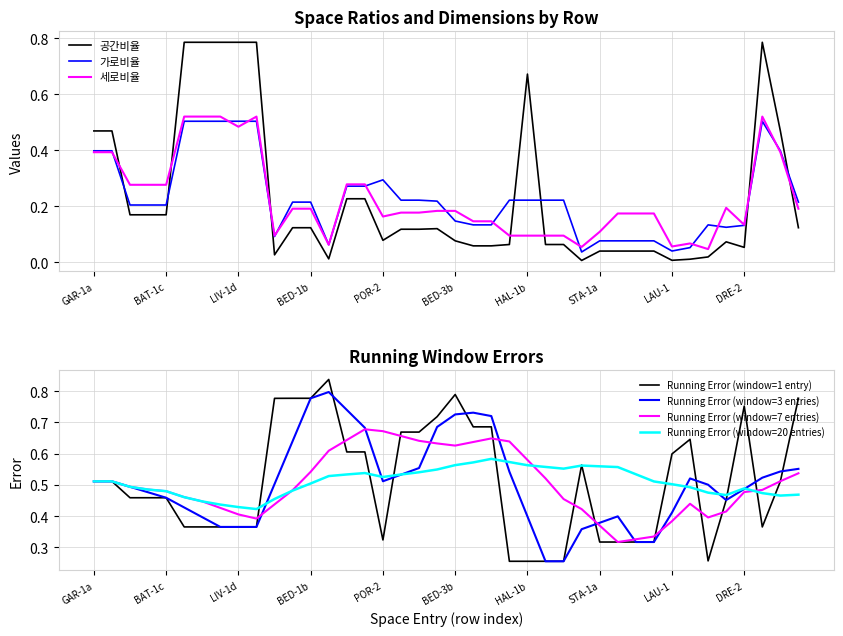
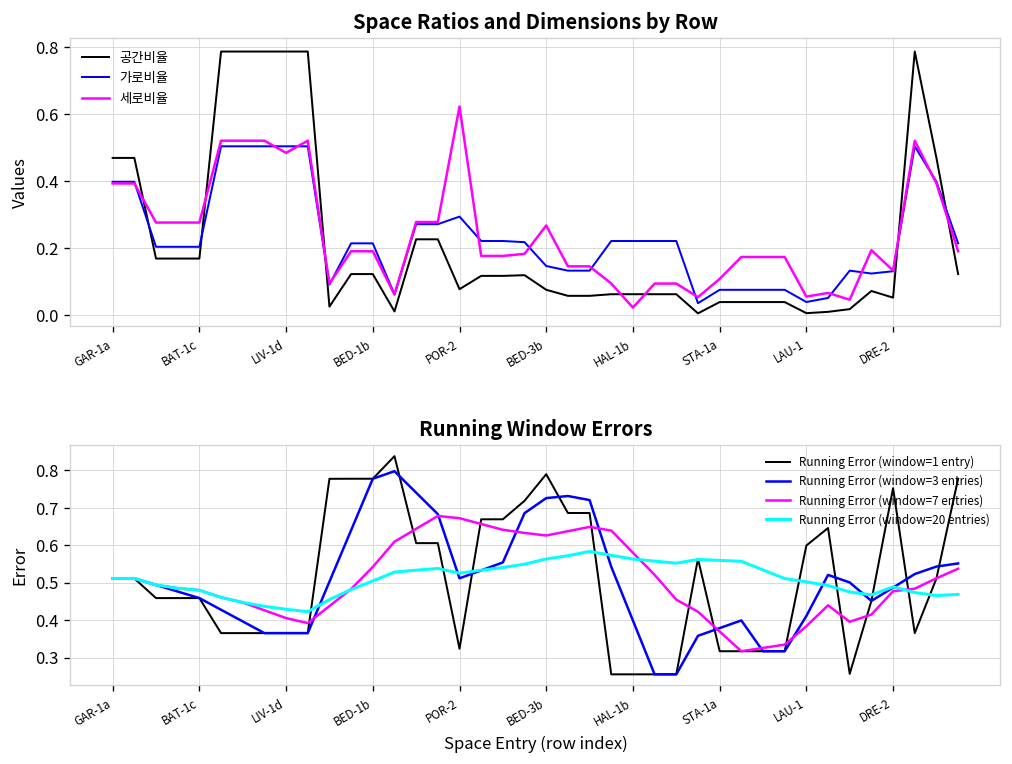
  {
    "Space Ratios and Dimensions by Row": {
      "공간비율": {
        "GAR-1a": 0.47,
        "BAT-1c": 0.17,
        "LIV-1d": 0.79,
        "BED-1b": 0.12,
        "POR-2": 0.08,
        "BED-3b": 0.08,
-       "HAL-1b": 0.67,
+       "HAL-1b": 0.06,
        "STA-1a": 0.04,
        "LAU-1": 0.01,
        "DRE-2": 0.05
      },
      "가로비율": {
        "BAT-1c": 0.20,
        "LIV-1d": 0.50,
        "BED-1b": 0.21,
        "POR-2": 0.29,
        "BED-3b": 0.15,
        "HAL-1b": 0.22,
        "STA-1a": 0.08,
        "LAU-1": 0.04
      },
      "세로비율": {
        "BAT-1c": 0.28,
        "LIV-1d": 0.48,
        "BED-1b": 0.19,
-       "POR-2": 0.16,
-       "BED-3b": 0.18,
-       "HAL-1b": 0.09,
+       "POR-2": 0.62,
+       "BED-3b": 0.27,
+       "HAL-1b": 0.02,
        "STA-1a": 0.11,
        "LAU-1": 0.06
      }
    },
    "Running Window Errors": {
      "Running Error (window=1 entry)": {
        "POR-2": 0.32,
        "BED-3b": 0.79,
        "HAL-1b": 0.26,
        "STA-1a": 0.32,
        "LAU-1": 0.60,
        "DRE-2": 0.75
      },
      "Running Error (window=3 entries)": {
        "POR-2": 0.51,
        "BED-3b": 0.73,
        "HAL-1b": 0.40,
        "STA-1a": 0.38,
        "LAU-1": 0.41
      },
      "Running Error (window=7 entries)": {
        "LIV-1d": 0.41,
        "BED-1b": 0.54,
        "POR-2": 0.67,
        "BED-3b": 0.63,
        "HAL-1b": 0.58,
        "STA-1a": 0.37,
        "LAU-1": 0.38,
        "DRE-2": 0.48
      },
      "Running Error (window=20 entries)": {
        "LIV-1d": 0.43,
        "BED-1b": 0.50,
        "POR-2": 0.53,
        "BED-3b": 0.56,
        "HAL-1b": 0.56,
        "STA-1a": 0.56,
        "LAU-1": 0.50
      }
    }
  }
